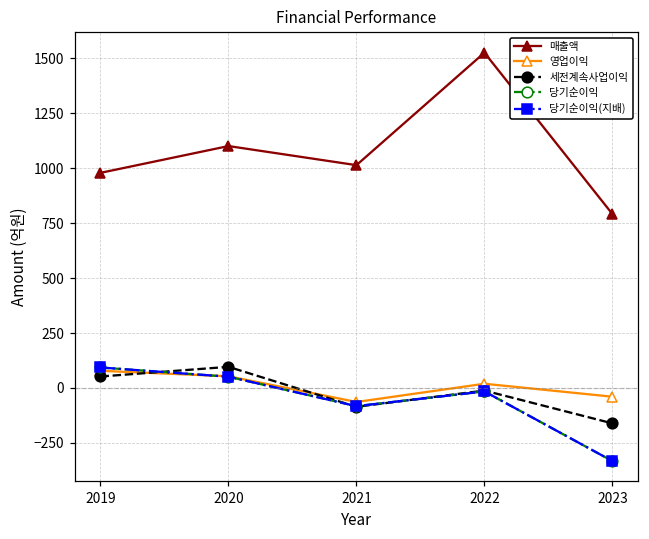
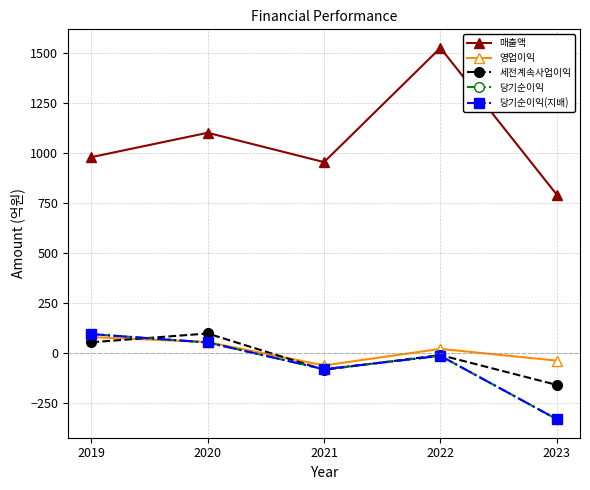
  {
    "매출액": {
      "2019": 980,
      "2020": 1100,
-     "2021": 1010,
+     "2021": 950,
      "2022": 1530,
      "2023": 790
    },
    "영업이익": {
      "2019": 80,
      "2021": -60,
      "2022": 20,
      "2023": -40
    },
    "세전계속사업이익": {
      "2019": 50,
      "2020": 100,
      "2023": -160
    },
    "당기순이익(지배)": {
      "2019": 90,
      "2023": -330
    }
  }
